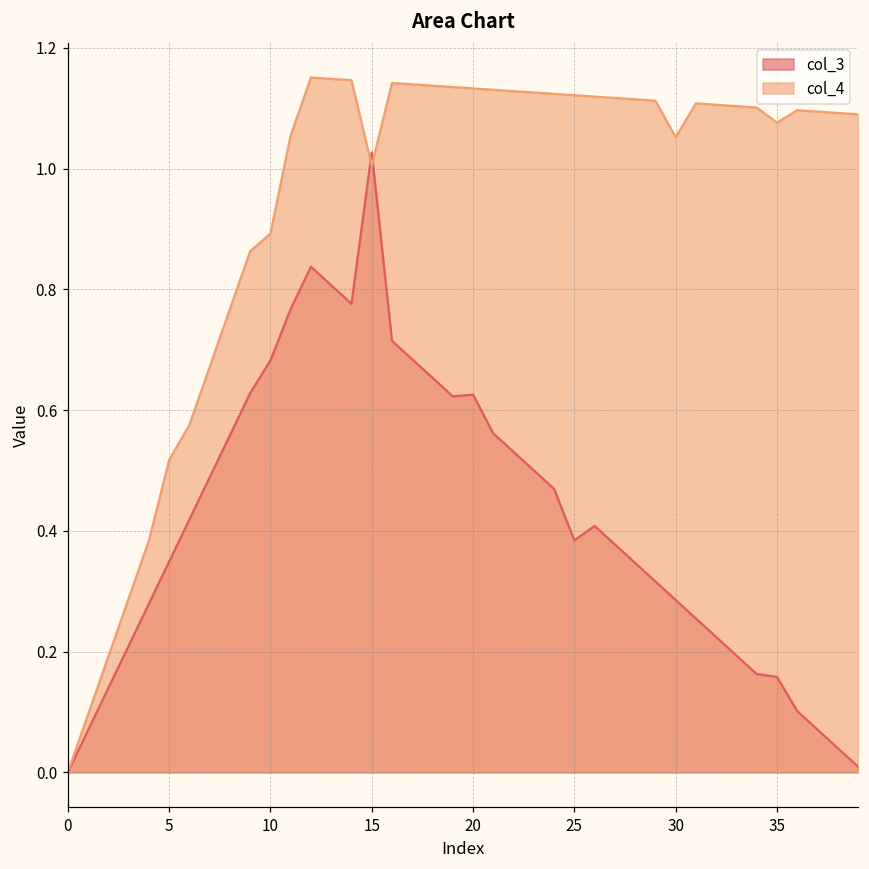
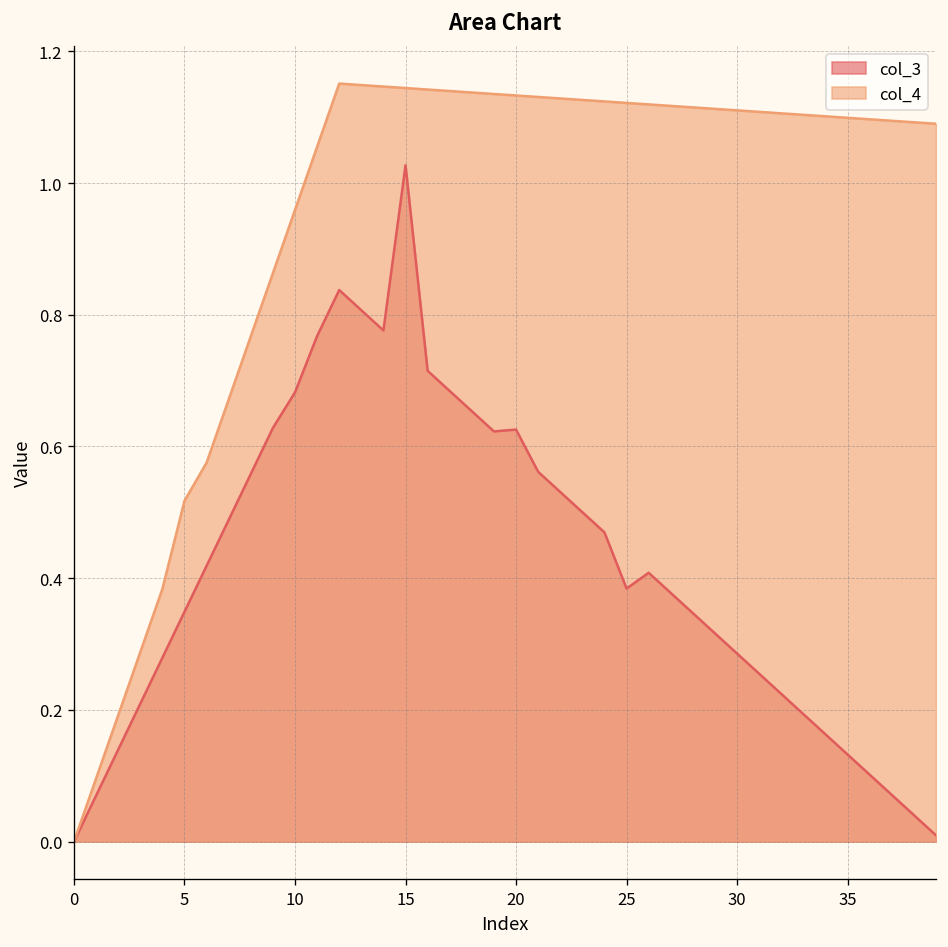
  {
    "col_3": {
      "5": 0.35,
      "10": 0.68,
      "15": 1.03,
      "20": 0.63,
      "25": 0.38,
      "30": 0.29,
-     "35": 0.16
+     "35": 0.13
    },
    "col_4": {
      "5": 0.52,
-     "10": 0.89,
-     "15": 1.00,
+     "10": 0.96,
+     "15": 1.14,
      "20": 1.13,
      "25": 1.12,
-     "30": 1.05,
-     "35": 1.08
+     "30": 1.11,
+     "35": 1.10
    }
  }
